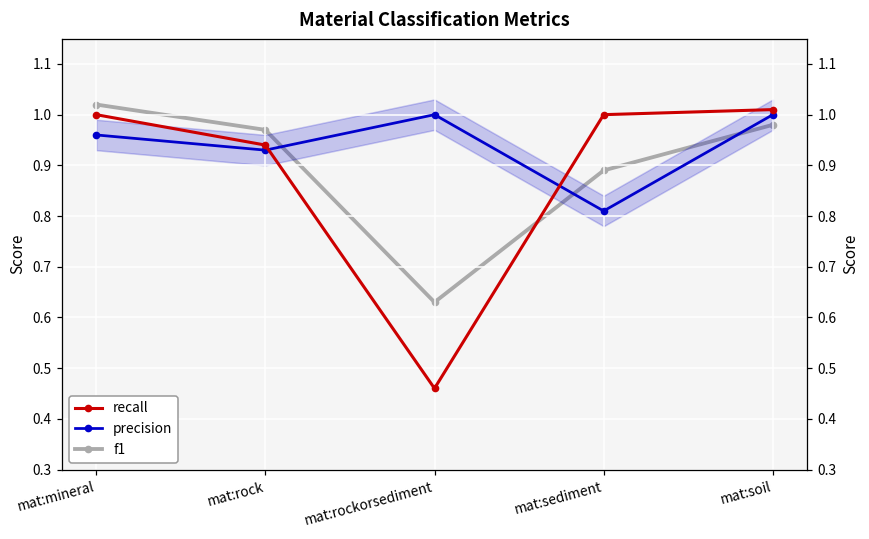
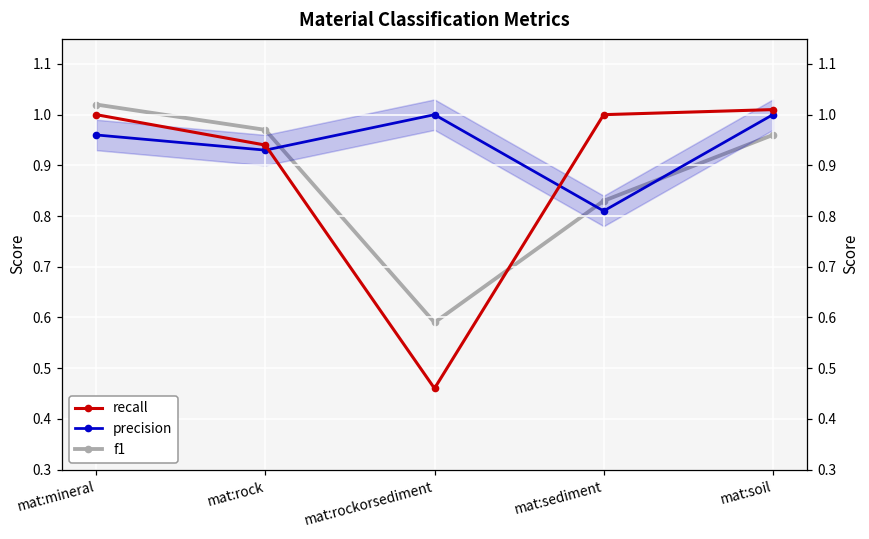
  {
    "recall": {
      "mat:mineral": 1.00,
      "mat:rock": 0.94,
      "mat:rockorsediment": 0.46,
      "mat:sediment": 1.00,
      "mat:soil": 1.01
    },
    "f1": {
      "mat:mineral": 1.02,
      "mat:rock": 0.97,
-     "mat:rockorsediment": 0.63,
-     "mat:sediment": 0.89,
-     "mat:soil": 0.98
+     "mat:rockorsediment": 0.59,
+     "mat:sediment": 0.83,
+     "mat:soil": 0.96
    }
  }
